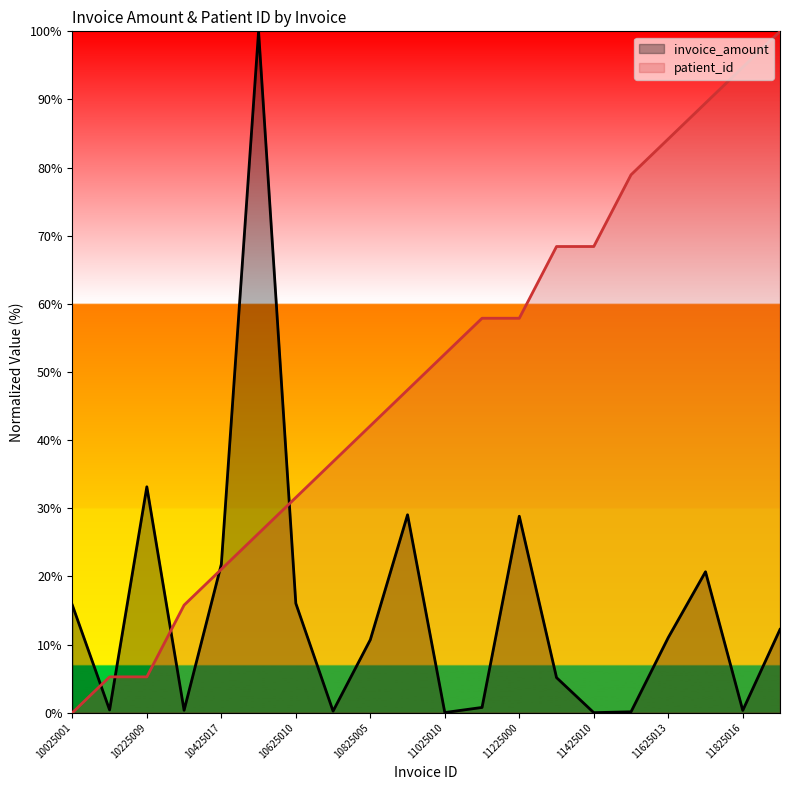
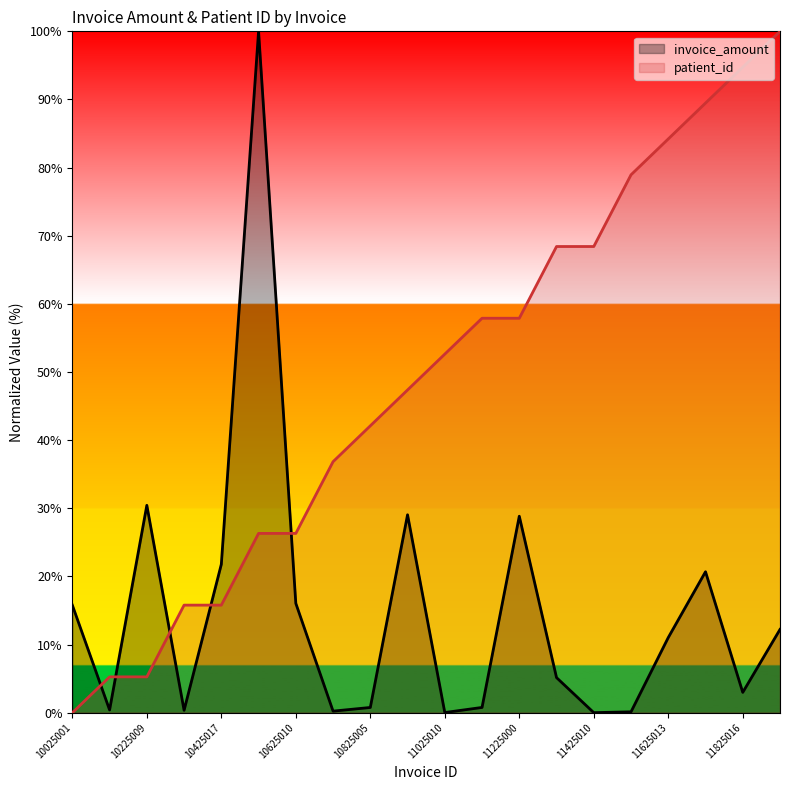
  {
    "invoice_amount": {
      "10025001": "16%",
-     "10225009": "33%",
+     "10225009": "30%",
      "10425017": "22%",
      "10625010": "16%",
-     "10825005": "11%",
+     "10825005": "1%",
      "11025010": "0%",
      "11225000": "29%",
      "11425010": "0%",
      "11625013": "11%",
-     "11825016": "0%"
+     "11825016": "3%"
    },
    "patient_id": {
      "10025001": "0%",
      "10225009": "5%",
-     "10425017": "21%",
-     "10625010": "32%",
+     "10425017": "16%",
+     "10625010": "26%",
      "10825005": "42%",
      "11025010": "53%",
      "11225000": "58%",
      "11425010": "68%",
      "11625013": "84%"
    }
  }
